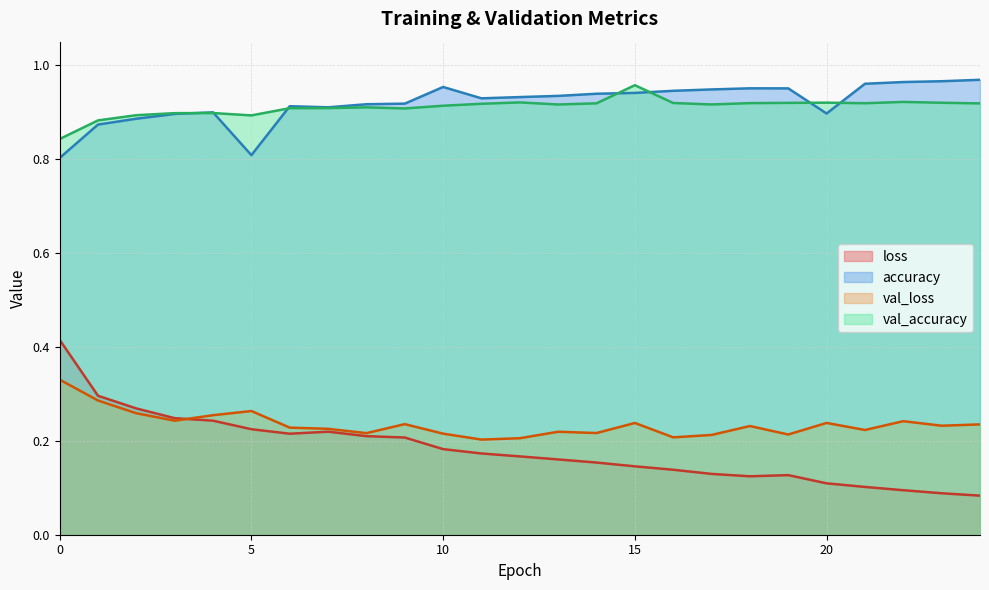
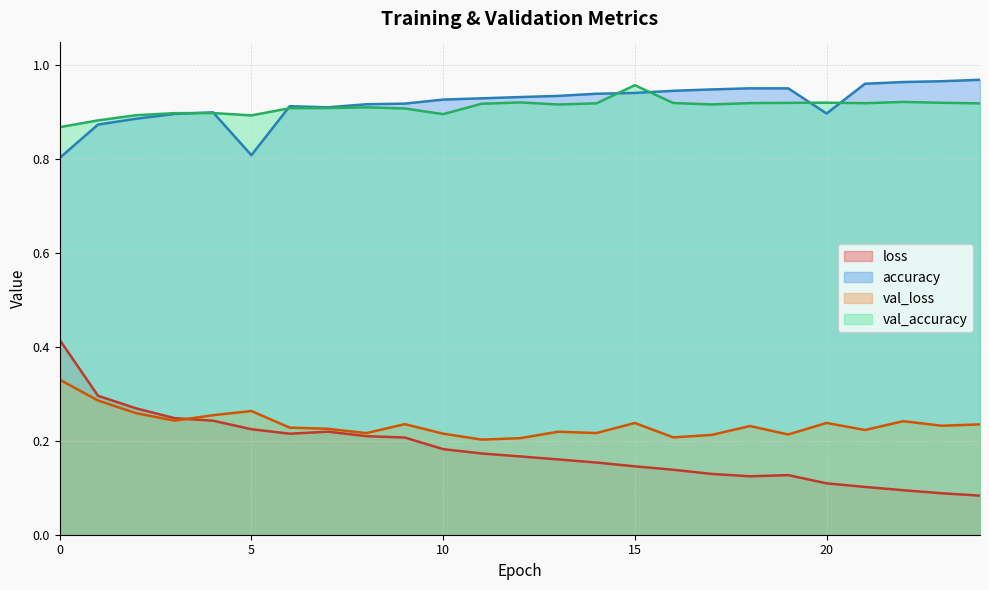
  {
    "accuracy": {
      "0": 0.80,
      "5": 0.81,
-     "10": 0.95,
+     "10": 0.93,
      "15": 0.94,
      "20": 0.90
    },
    "val_accuracy": {
-     "0": 0.84,
+     "0": 0.87,
      "5": 0.89,
-     "10": 0.91,
+     "10": 0.90,
      "15": 0.96,
      "20": 0.92
    }
  }
